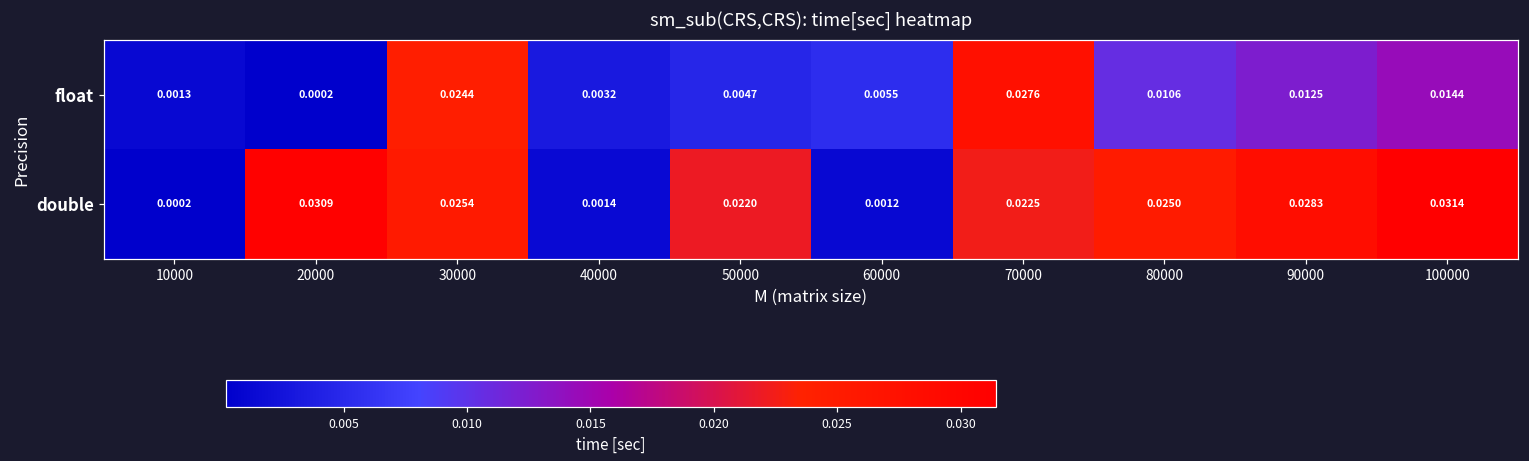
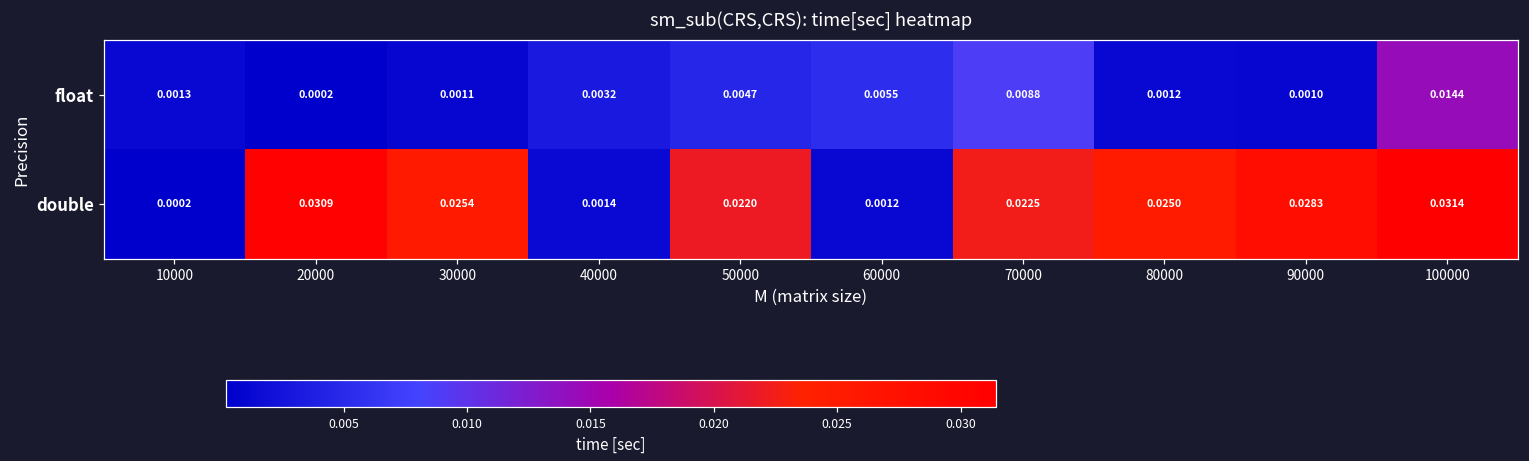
  {
    "float": {
      "10000": 0.0013,
      "20000": 0.0002,
-     "30000": 0.0244,
+     "30000": 0.0011,
      "40000": 0.0032,
      "50000": 0.0047,
      "60000": 0.0055,
-     "70000": 0.0276,
-     "80000": 0.0106,
-     "90000": 0.0125,
+     "70000": 0.0088,
+     "80000": 0.0012,
+     "90000": 0.0010,
      "100000": 0.0144
    },
    "double": {
      "10000": 0.0002,
      "20000": 0.0309,
      "30000": 0.0254,
      "40000": 0.0014,
      "50000": 0.0220,
      "60000": 0.0012,
      "70000": 0.0225,
      "80000": 0.0250,
      "90000": 0.0283,
      "100000": 0.0314
    }
  }
